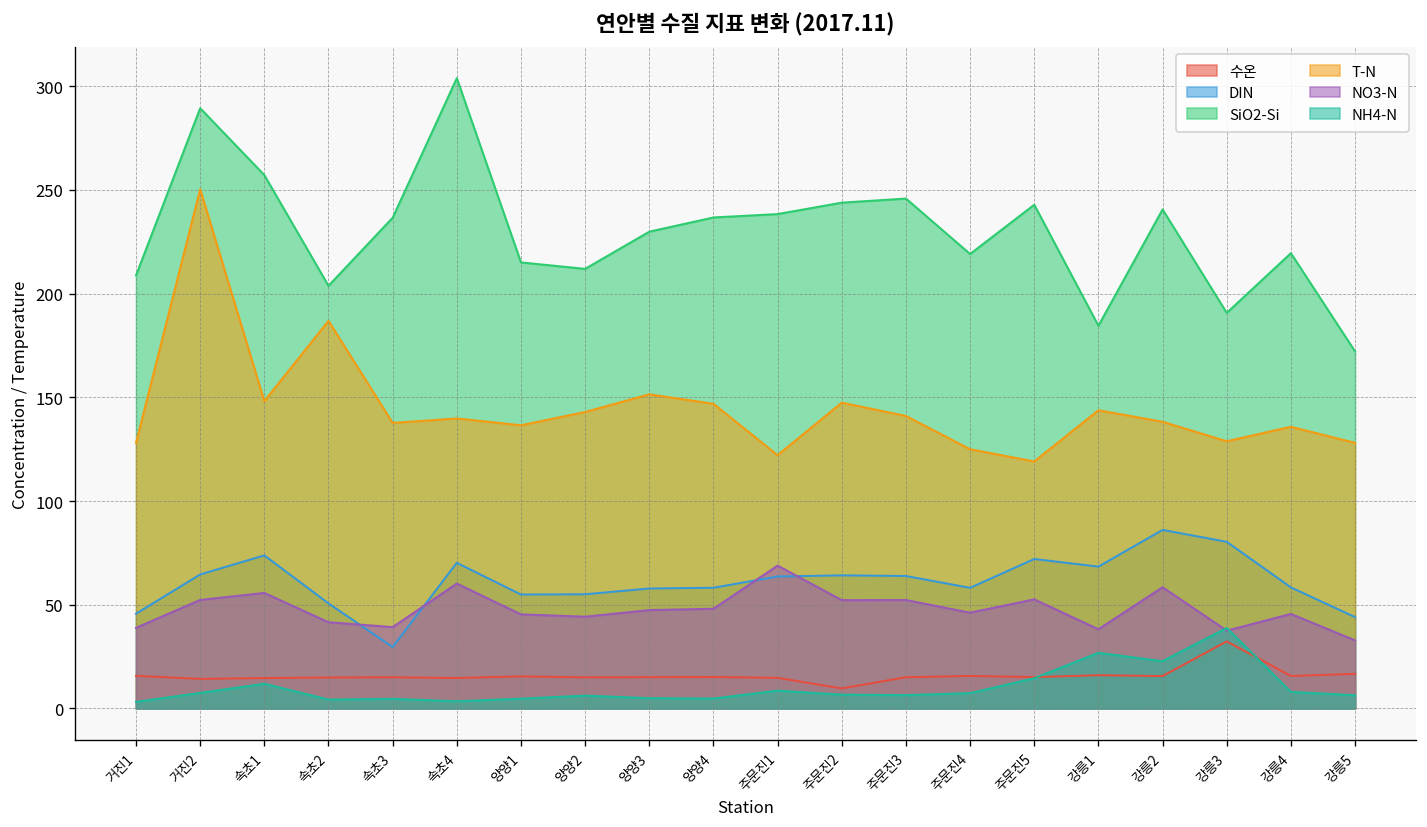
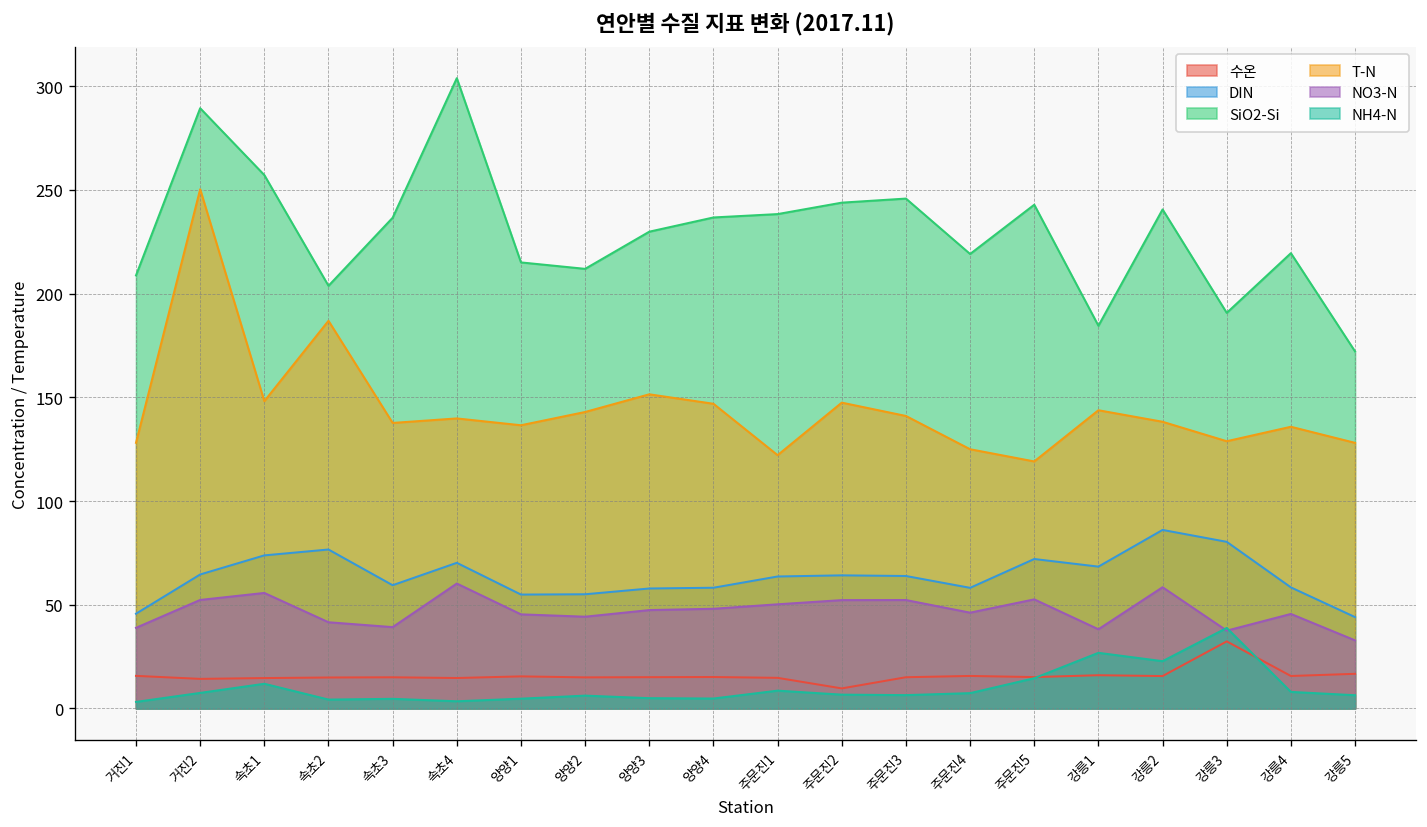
  {
    "수온": {
      "거진1": 16,
      "거진2": 14,
      "속초1": 15,
      "속초2": 15,
      "속초3": 15,
      "속초4": 15,
      "양양1": 15,
      "양양2": 15,
      "양양3": 15,
      "양양4": 15,
      "주문진1": 15,
      "주문진2": 10,
      "주문진3": 15,
      "주문진4": 16,
      "강릉1": 16,
      "강릉2": 16,
      "강릉3": 32,
      "강릉4": 16,
      "강릉5": 17
    },
    "DIN": {
      "거진1": 46,
      "거진2": 65,
      "속초1": 74,
-     "속초2": 51,
-     "속초3": 30,
+     "속초2": 77,
+     "속초3": 59,
      "속초4": 70,
      "양양1": 55,
      "양양2": 55,
      "양양3": 58,
      "양양4": 58,
      "주문진1": 64,
      "주문진2": 64,
      "주문진3": 64,
      "주문진4": 58,
      "주문진5": 72,
      "강릉1": 68,
      "강릉2": 86,
      "강릉3": 80,
      "강릉4": 58,
      "강릉5": 44
    },
    "T-N": {
      "거진1": 128,
      "거진2": 250,
      "속초1": 148,
      "속초2": 187,
      "속초3": 138,
      "속초4": 140,
      "양양1": 137,
      "양양2": 143,
      "양양3": 151,
      "양양4": 147,
      "주문진1": 122,
      "주문진2": 147,
      "주문진3": 141,
      "주문진4": 125,
      "주문진5": 119,
      "강릉1": 144,
      "강릉2": 138,
      "강릉3": 129,
      "강릉4": 136,
      "강릉5": 128
    },
    "NO3-N": {
      "거진1": 39,
      "거진2": 52,
      "속초1": 56,
      "속초2": 42,
      "속초3": 39,
      "속초4": 60,
      "양양1": 45,
      "양양2": 44,
      "양양3": 47,
      "양양4": 48,
-     "주문진1": 69,
+     "주문진1": 50,
      "주문진2": 52,
      "주문진3": 52,
      "주문진4": 46,
      "주문진5": 53,
      "강릉1": 38,
      "강릉2": 58,
      "강릉4": 46,
      "강릉5": 33
    }
  }
